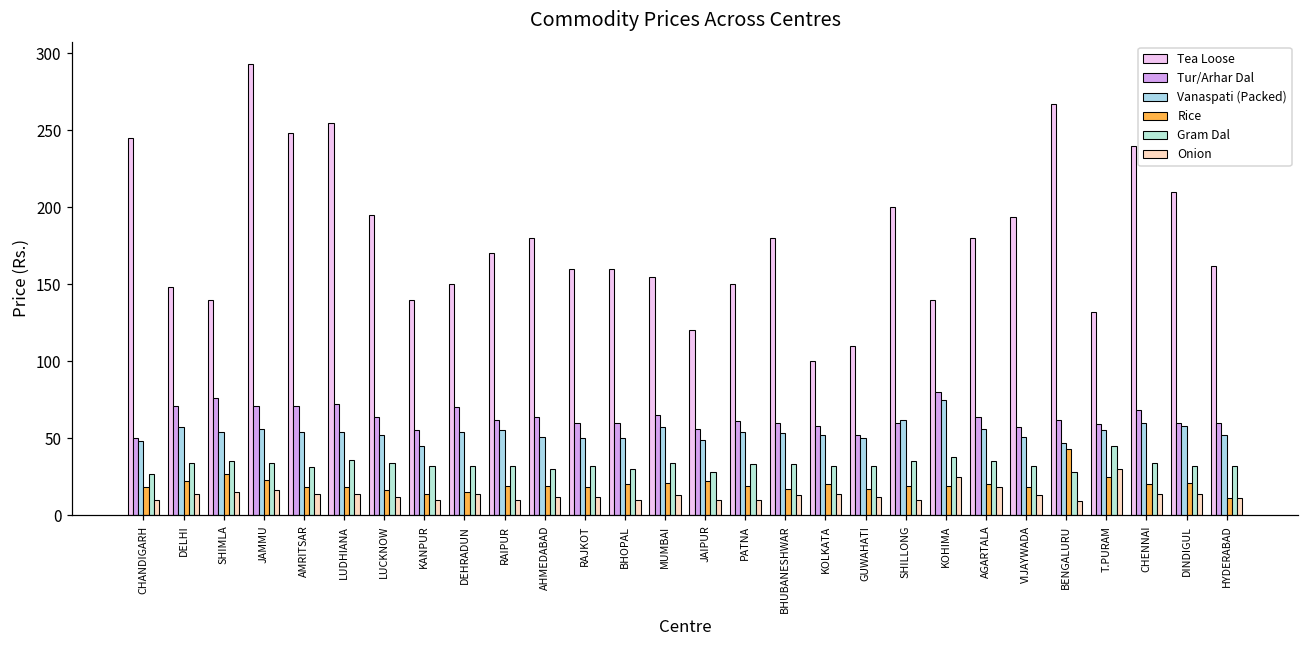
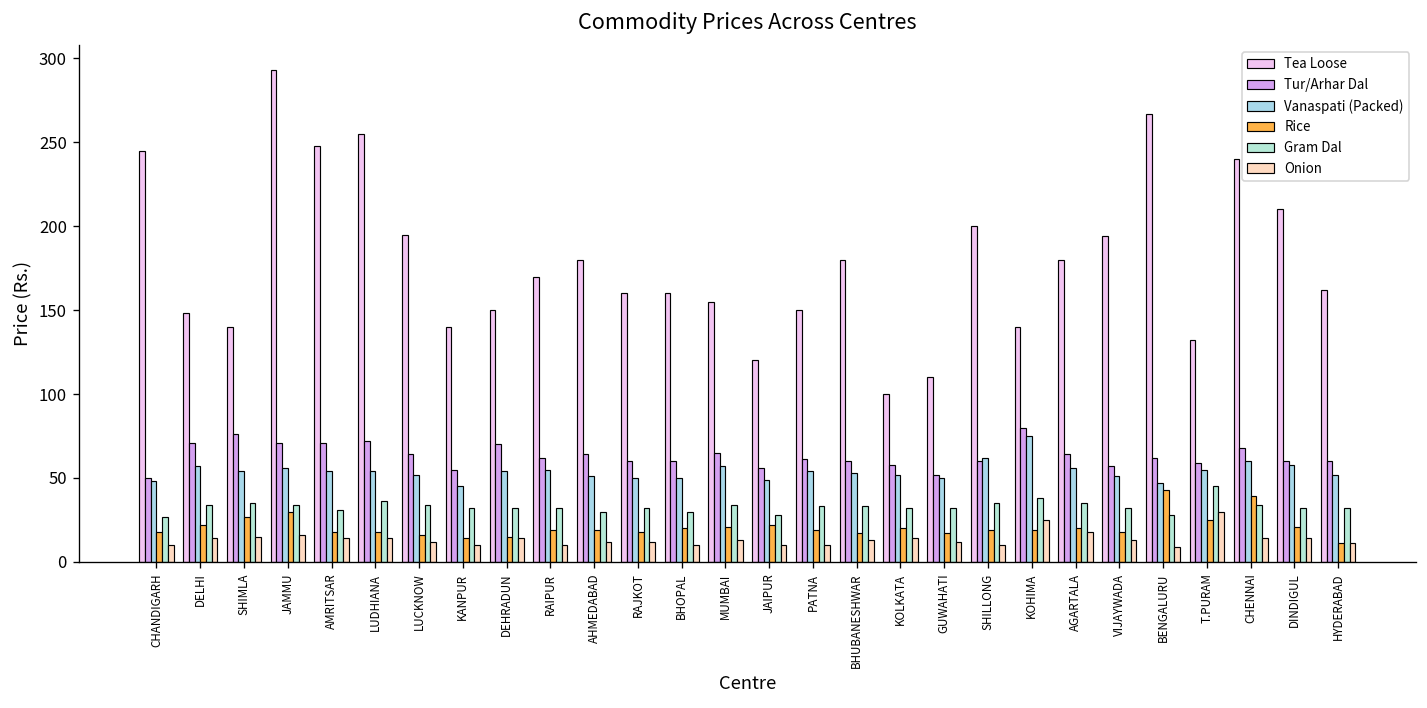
  {
    "Rice": {
      "CHANDIGARH": 18,
      "DELHI": 22,
      "SHIMLA": 27,
-     "JAMMU": 23,
+     "JAMMU": 30,
      "AMRITSAR": 18,
      "LUDHIANA": 18,
      "LUCKNOW": 16,
      "KANPUR": 14,
      "DEHRADUN": 15,
      "RAIPUR": 19,
      "AHMEDABAD": 19,
      "RAJKOT": 18,
      "BHOPAL": 20,
      "MUMBAI": 21,
      "JAIPUR": 22,
      "PATNA": 19,
      "BHUBANESHWAR": 17,
      "KOLKATA": 20,
      "GUWAHATI": 17,
      "SHILLONG": 19,
      "KOHIMA": 19,
      "AGARTALA": 20,
      "VIJAYWADA": 18,
      "BENGALURU": 43,
      "T.PURAM": 25,
-     "CHENNAI": 20,
+     "CHENNAI": 39,
      "DINDIGUL": 21,
      "HYDERABAD": 11
    }
  }
